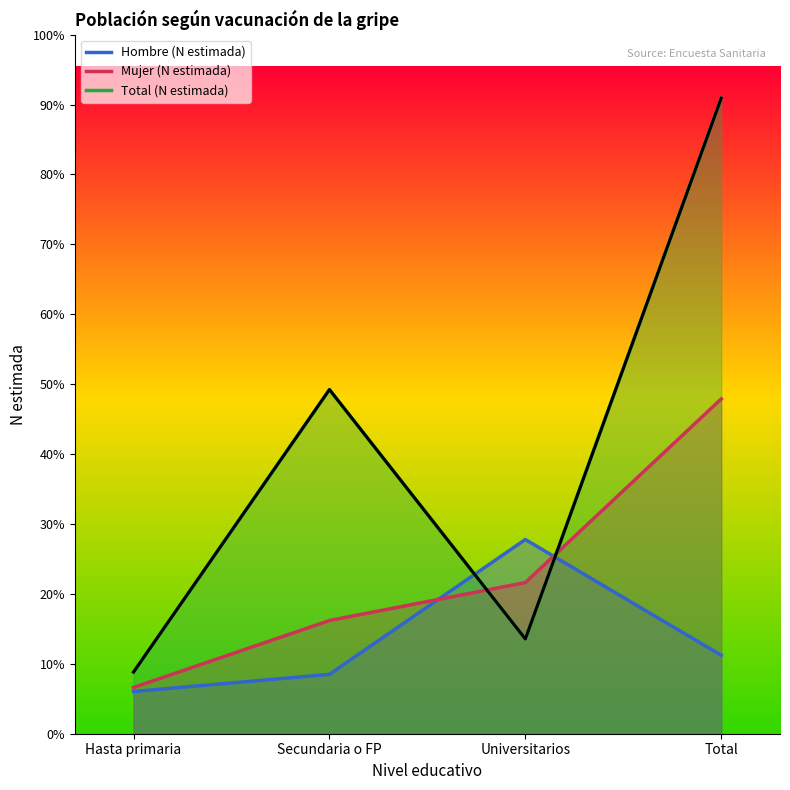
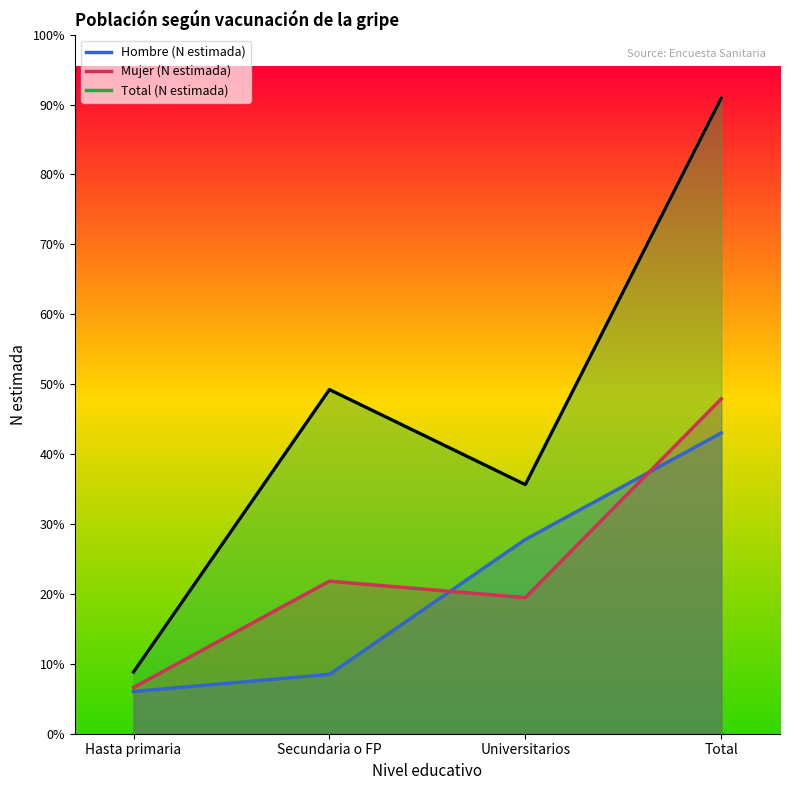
  {
    "Hombre (N estimada)": {
      "Hasta primaria": "6%",
      "Secundaria o FP": "8%",
      "Universitarios": "28%",
-     "Total": "11%"
+     "Total": "43%"
    },
    "Mujer (N estimada)": {
      "Hasta primaria": "7%",
-     "Secundaria o FP": "16%",
-     "Universitarios": "22%",
+     "Secundaria o FP": "22%",
+     "Universitarios": "19%",
      "Total": "48%"
    },
    "Total (N estimada)": {
      "Hasta primaria": "9%",
      "Secundaria o FP": "49%",
-     "Universitarios": "14%",
+     "Universitarios": "36%",
      "Total": "91%"
    }
  }
